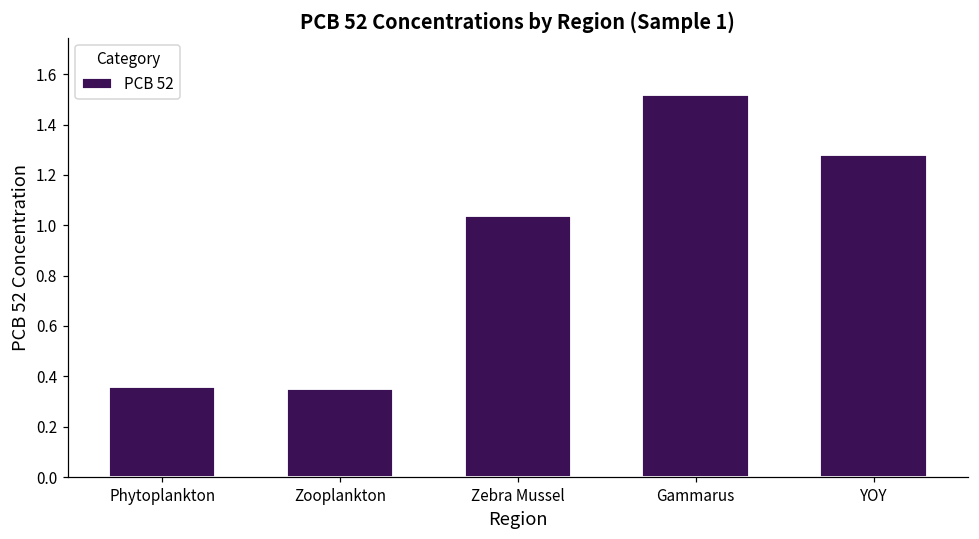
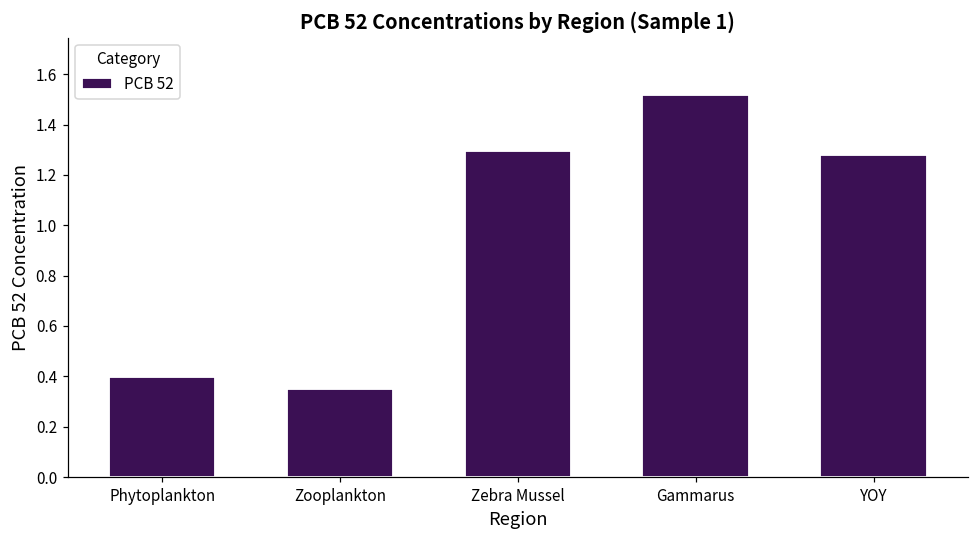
  {
-   "Phytoplankton": 0.36,
+   "Phytoplankton": 0.40,
    "Zooplankton": 0.35,
-   "Zebra Mussel": 1.04,
+   "Zebra Mussel": 1.29,
    "Gammarus": 1.52,
    "YOY": 1.28
  }
